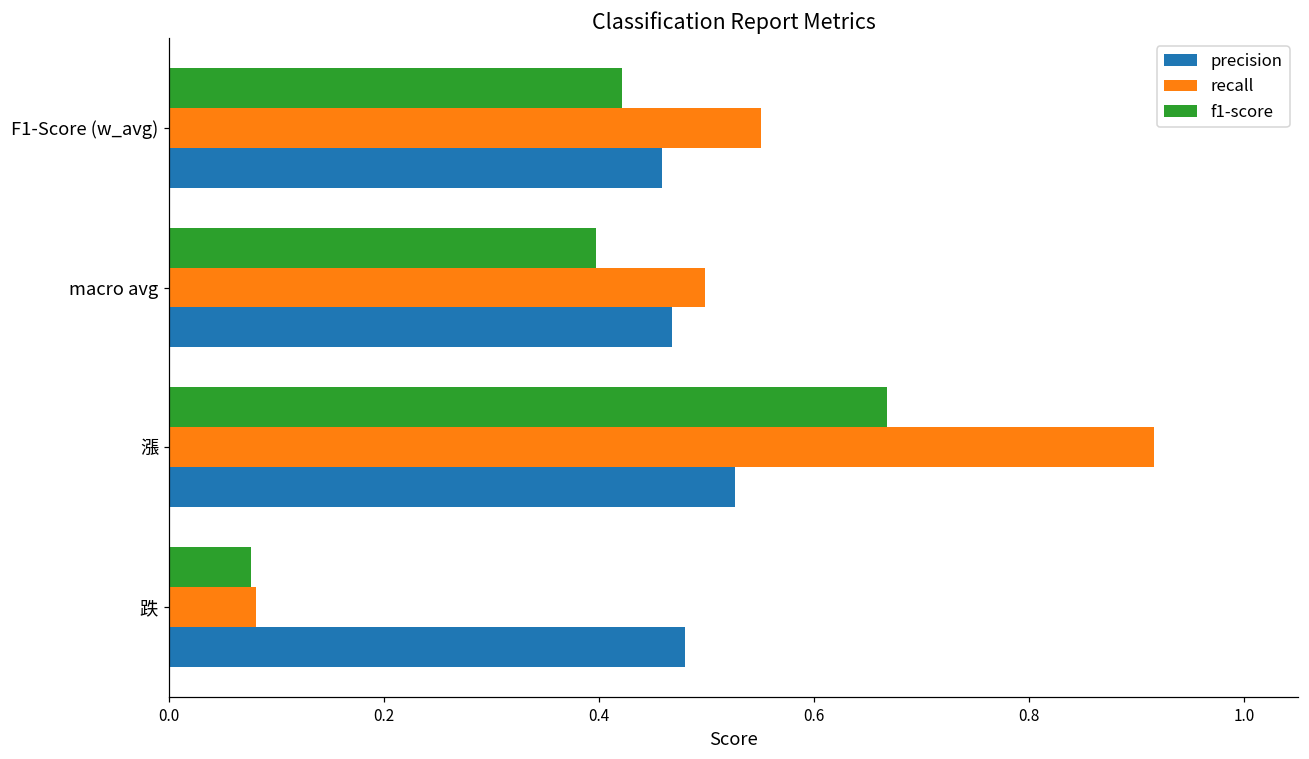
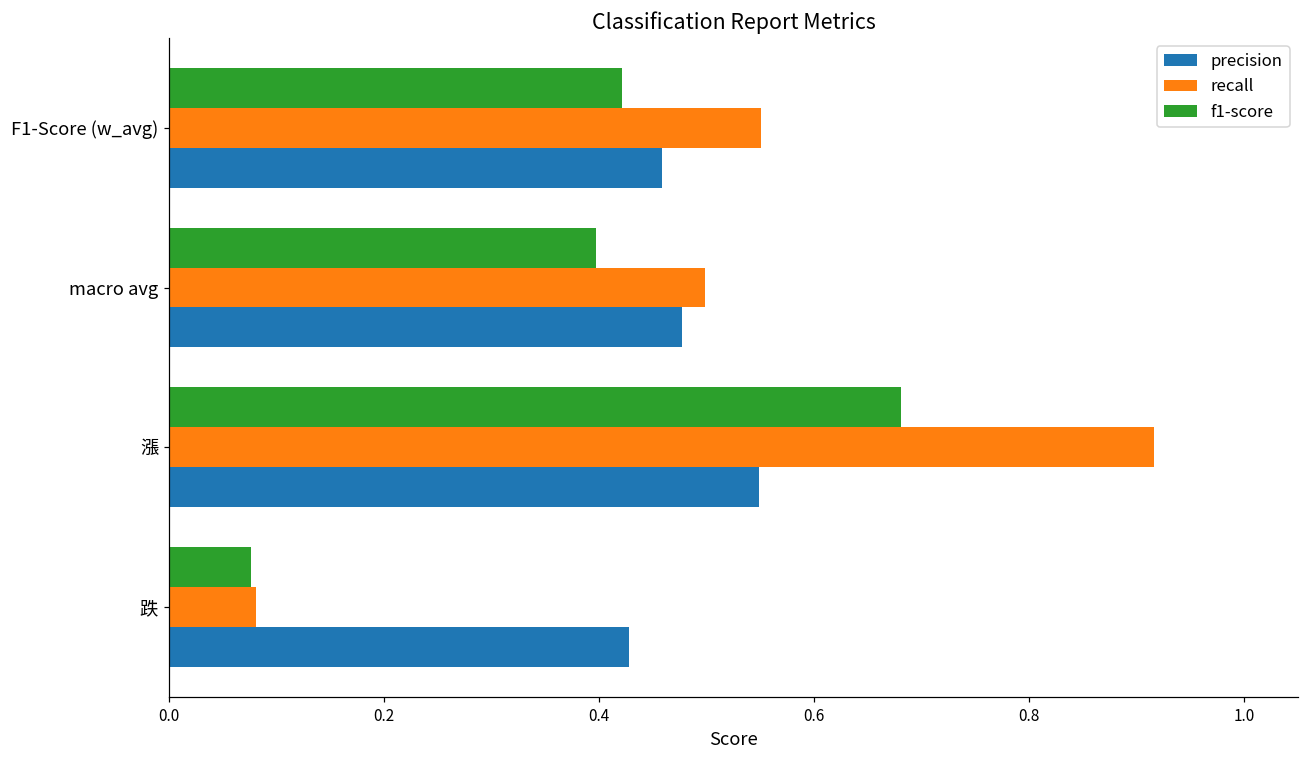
  {
    "precision": {
      "F1-Score (w_avg)": 0.46,
-     "macro avg": 0.47,
-     "漲": 0.53,
-     "跌": 0.48
+     "macro avg": 0.48,
+     "漲": 0.55,
+     "跌": 0.43
    },
    "recall": {
      "F1-Score (w_avg)": 0.55,
      "macro avg": 0.50,
      "漲": 0.92,
      "跌": 0.08
    },
    "f1-score": {
      "F1-Score (w_avg)": 0.42,
      "macro avg": 0.40,
-     "漲": 0.67,
+     "漲": 0.68,
      "跌": 0.08
    }
  }
